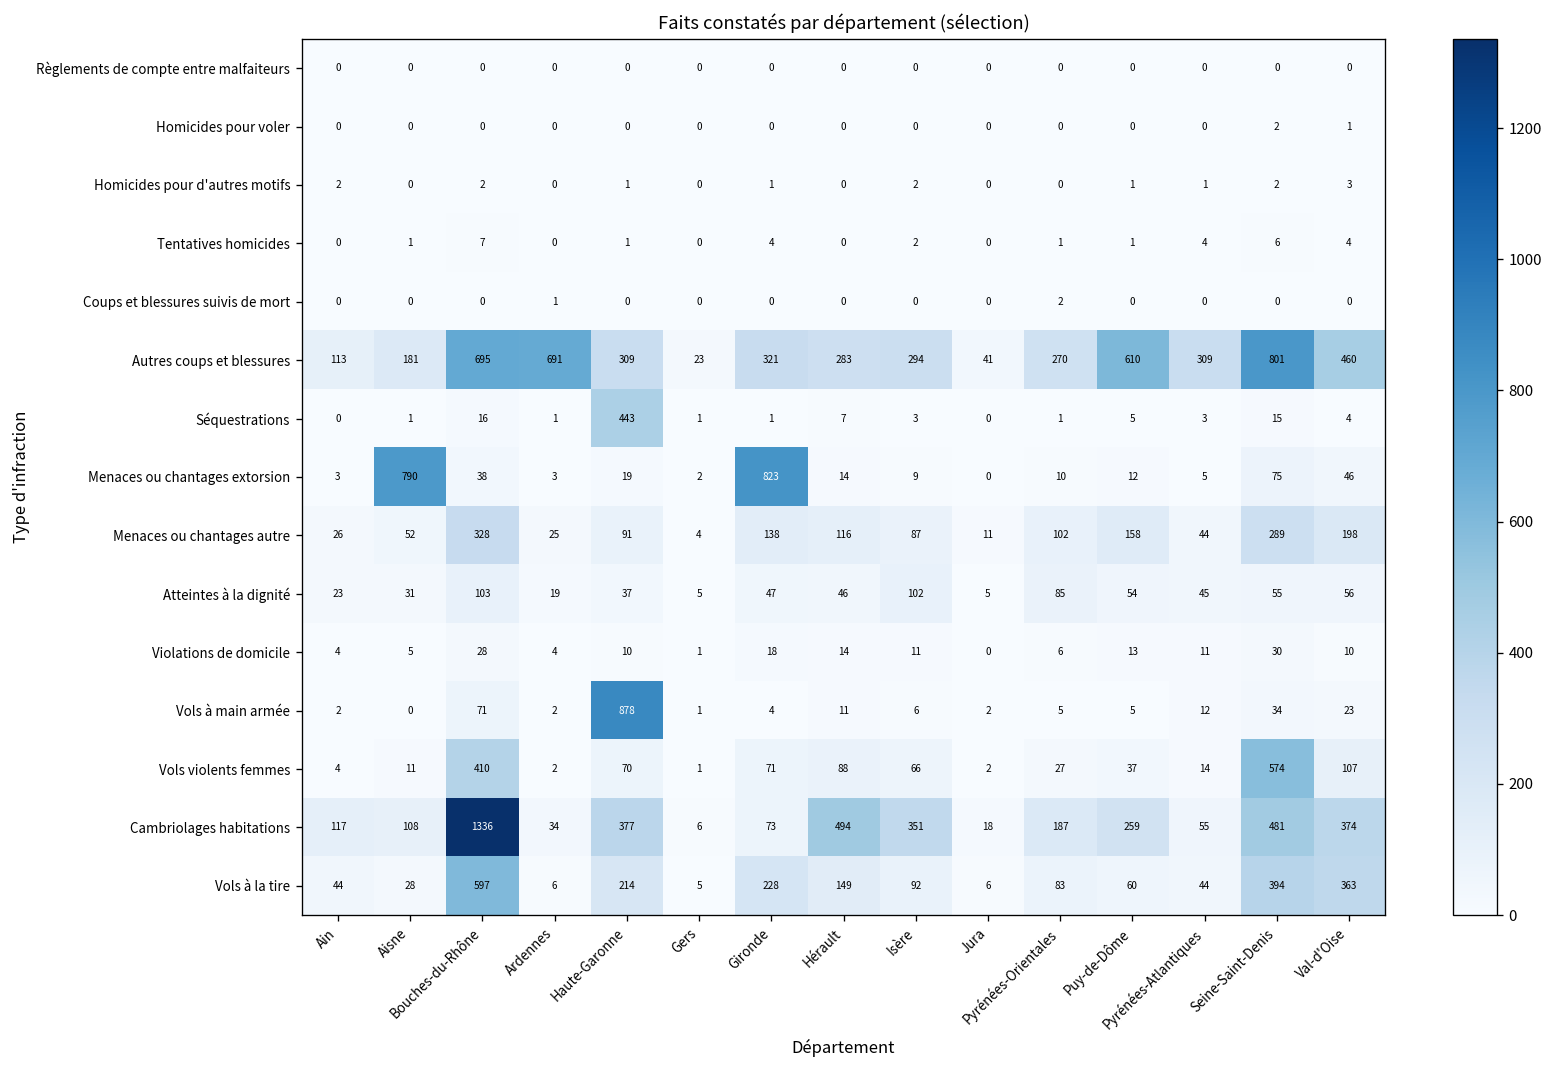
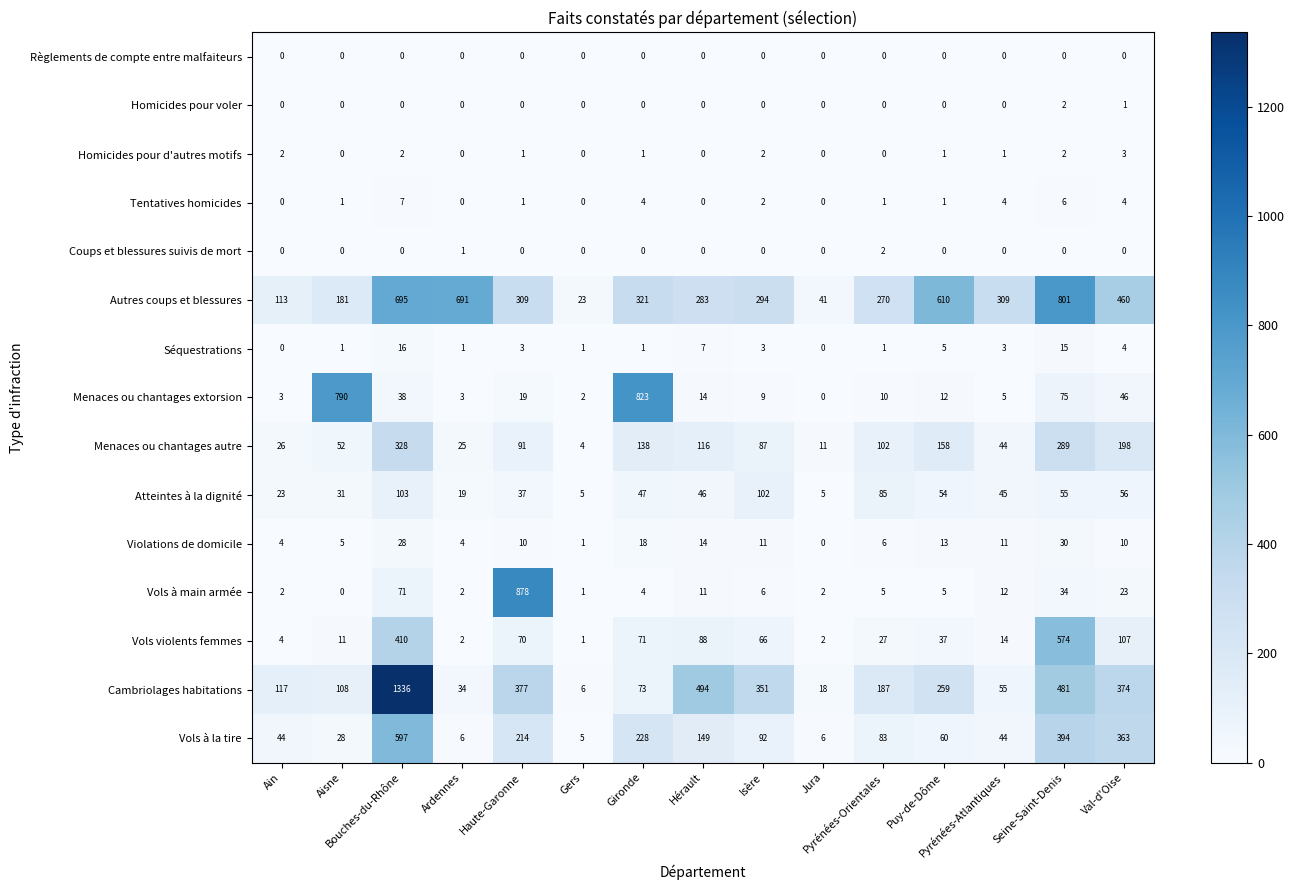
  {
    "Séquestrations": {
      "Ain": 0,
      "Aisne": 1,
      "Bouches-du-Rhône": 16,
      "Ardennes": 1,
-     "Haute-Garonne": 443,
+     "Haute-Garonne": 3,
      "Gers": 1,
      "Gironde": 1,
      "Hérault": 7,
      "Isère": 3,
      "Jura": 0,
      "Pyrénées-Orientales": 1,
      "Puy-de-Dôme": 5,
      "Pyrénées-Atlantiques": 3,
      "Seine-Saint-Denis": 15,
      "Val-d'Oise": 4
    }
  }
